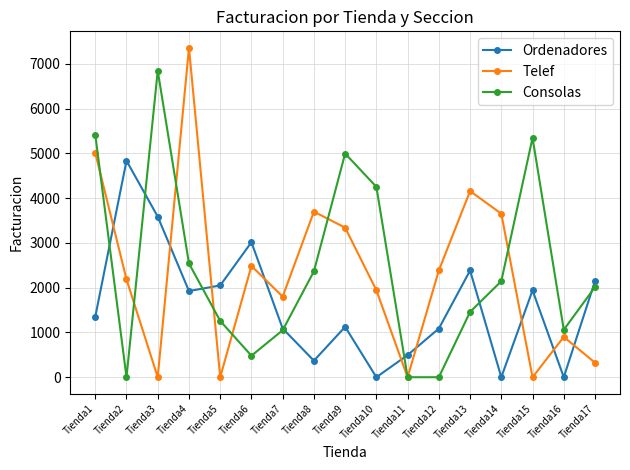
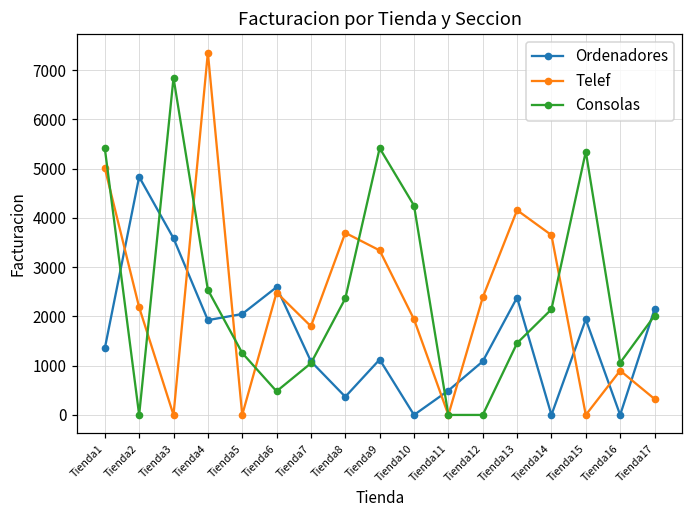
  {
    "Ordenadores": {
      "Tienda1": 1400,
      "Tienda2": 4800,
      "Tienda3": 3600,
      "Tienda4": 1900,
      "Tienda5": 2100,
-     "Tienda6": 3000,
+     "Tienda6": 2600,
      "Tienda8": 400,
      "Tienda9": 1100,
      "Tienda10": 0,
      "Tienda11": 500,
      "Tienda12": 1100,
      "Tienda13": 2400,
      "Tienda14": 0,
      "Tienda15": 1900,
      "Tienda16": 0,
      "Tienda17": 2100
    },
    "Telef": {
      "Tienda1": 5000,
      "Tienda2": 2200,
      "Tienda3": 0,
      "Tienda4": 7400,
      "Tienda5": 0,
      "Tienda6": 2500,
      "Tienda7": 1800,
      "Tienda8": 3700,
      "Tienda9": 3300,
      "Tienda10": 1900,
      "Tienda12": 2400,
      "Tienda13": 4200,
      "Tienda14": 3700,
      "Tienda15": 0,
      "Tienda16": 900,
      "Tienda17": 300
    },
    "Consolas": {
      "Tienda1": 5400,
      "Tienda2": 0,
      "Tienda3": 6800,
      "Tienda4": 2500,
      "Tienda5": 1300,
      "Tienda6": 500,
      "Tienda8": 2400,
-     "Tienda9": 5000,
+     "Tienda9": 5400,
      "Tienda10": 4300,
      "Tienda12": 0,
      "Tienda13": 1500,
      "Tienda14": 2100,
      "Tienda15": 5300,
      "Tienda16": 1100,
      "Tienda17": 2000
    }
  }
